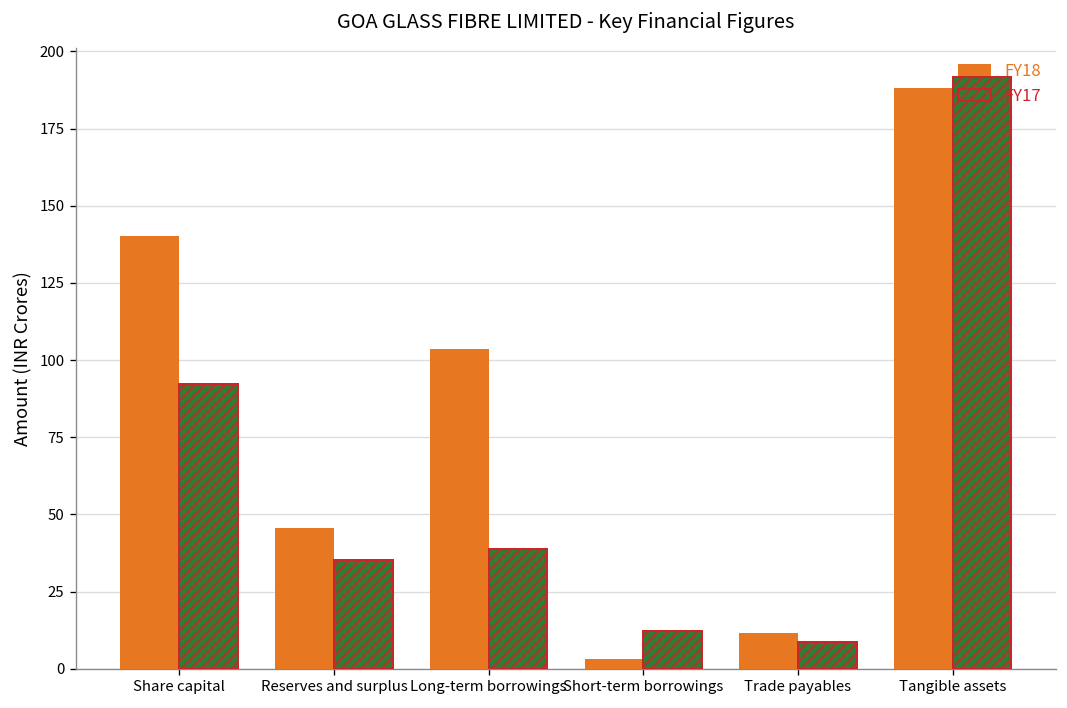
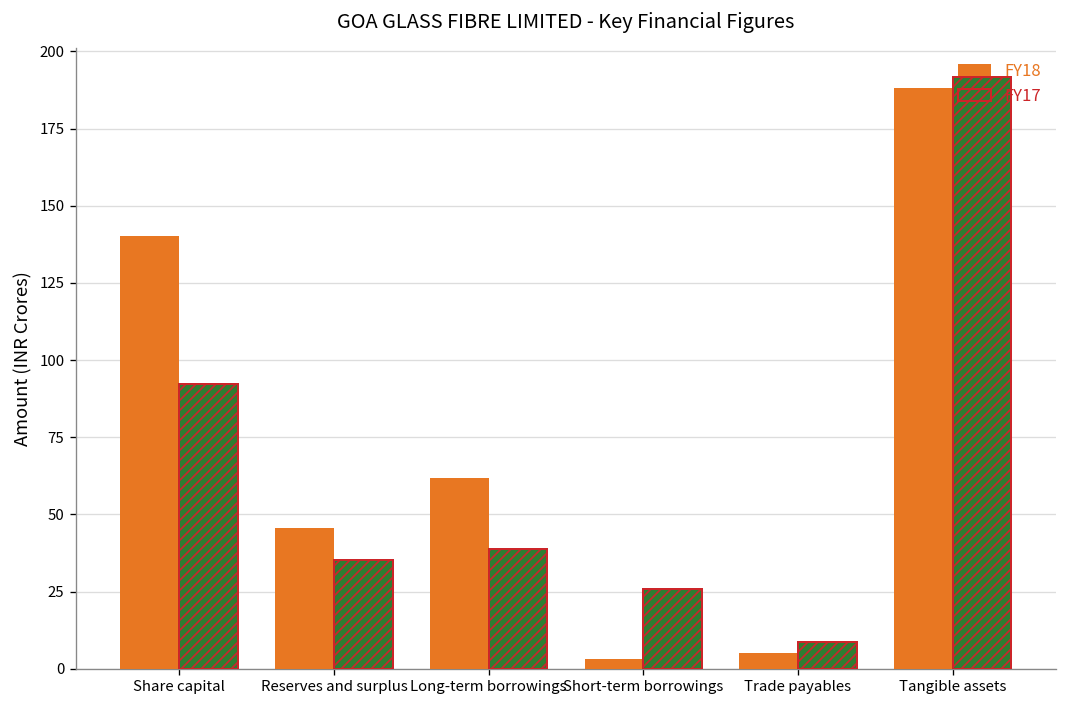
  {
    "FY18": {
      "Share capital": 140,
      "Reserves and surplus": 46,
-     "Long-term borrowings": 104,
+     "Long-term borrowings": 62,
      "Short-term borrowings": 3,
-     "Trade payables": 11,
+     "Trade payables": 5,
      "Tangible assets": 188
    },
    "FY17": {
      "Share capital": 92,
      "Reserves and surplus": 35,
      "Long-term borrowings": 39,
-     "Short-term borrowings": 12,
+     "Short-term borrowings": 26,
      "Trade payables": 9,
      "Tangible assets": 192
    }
  }
